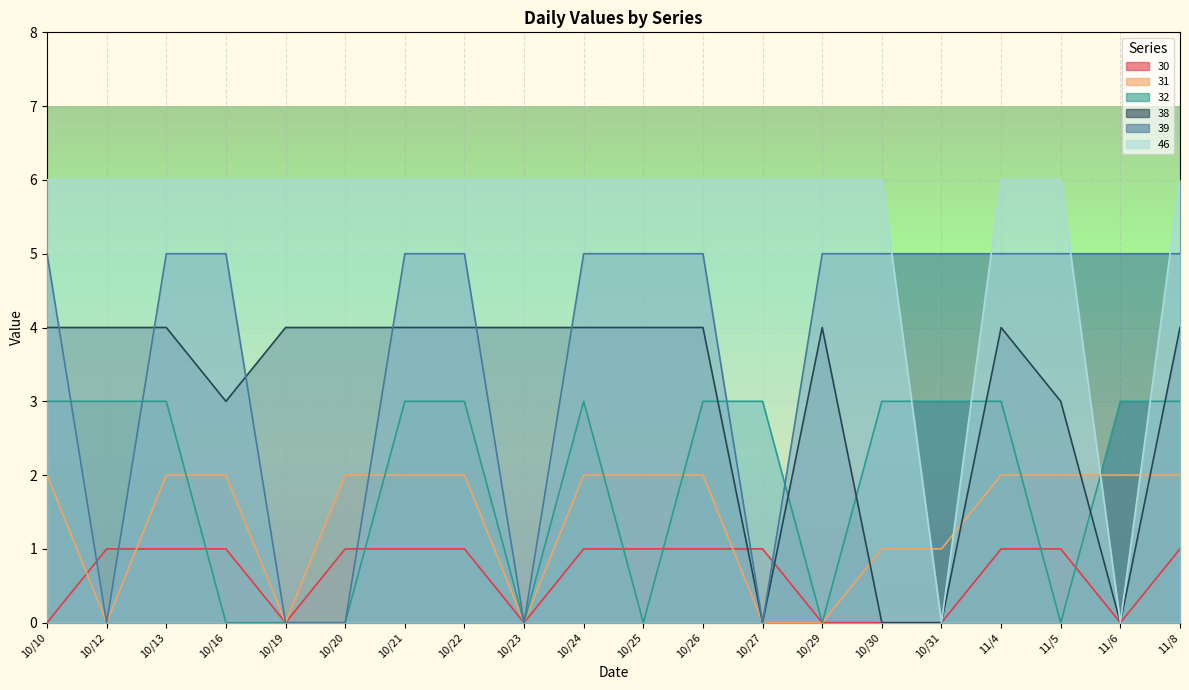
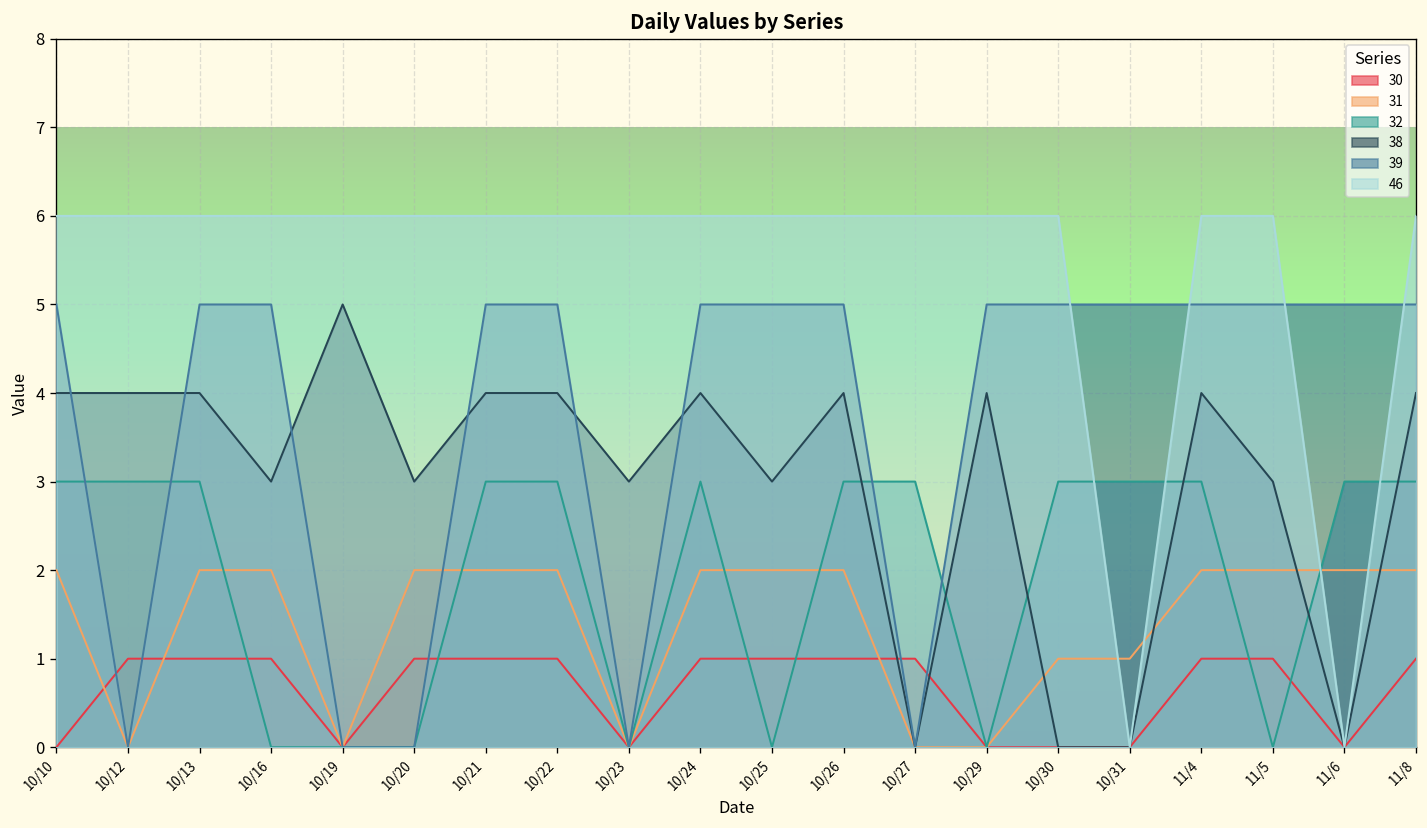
  {
    "30": {
      "10/10": 0,
      "10/12": 1,
      "10/13": 1,
      "10/16": 1,
      "10/20": 1,
      "10/21": 1,
      "10/22": 1,
      "10/24": 1,
      "10/25": 1,
      "10/26": 1,
      "10/27": 1,
      "11/4": 1,
      "11/5": 1,
      "11/8": 1
    },
    "31": {
      "10/10": 2,
      "10/13": 2,
      "10/16": 2,
      "10/20": 2,
      "10/21": 2,
      "10/22": 2,
      "10/24": 2,
      "10/25": 2,
      "10/26": 2,
      "10/30": 1,
      "10/31": 1,
      "11/4": 2,
      "11/5": 2,
      "11/6": 2,
      "11/8": 2
    },
    "38": {
      "10/10": 4,
      "10/12": 4,
      "10/13": 4,
      "10/16": 3,
-     "10/19": 4,
-     "10/20": 4,
+     "10/19": 5,
+     "10/20": 3,
      "10/21": 4,
      "10/22": 4,
-     "10/23": 4,
+     "10/23": 3,
      "10/24": 4,
-     "10/25": 4,
+     "10/25": 3,
      "10/26": 4,
      "10/29": 4,
      "11/4": 4,
      "11/5": 3,
      "11/8": 4
    },
    "46": {
      "10/10": 6,
      "10/12": 6,
      "10/13": 6,
      "10/16": 6,
      "10/19": 6,
      "10/20": 6,
      "10/21": 6,
      "10/22": 6,
      "10/23": 6,
      "10/24": 6,
      "10/25": 6,
      "10/26": 6,
      "10/27": 6,
      "10/29": 6,
      "10/30": 6,
      "11/4": 6,
      "11/5": 6,
      "11/8": 6
    }
  }
